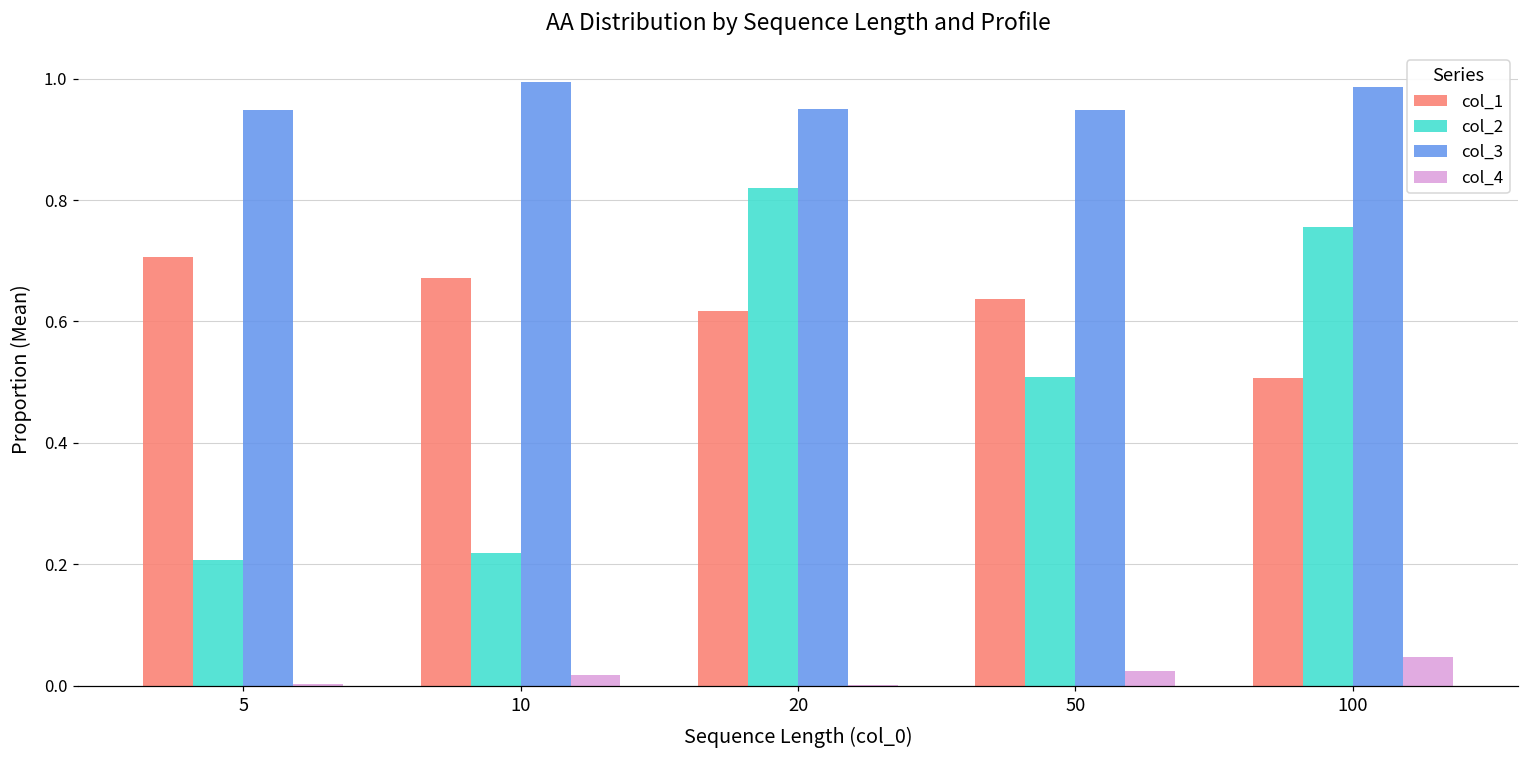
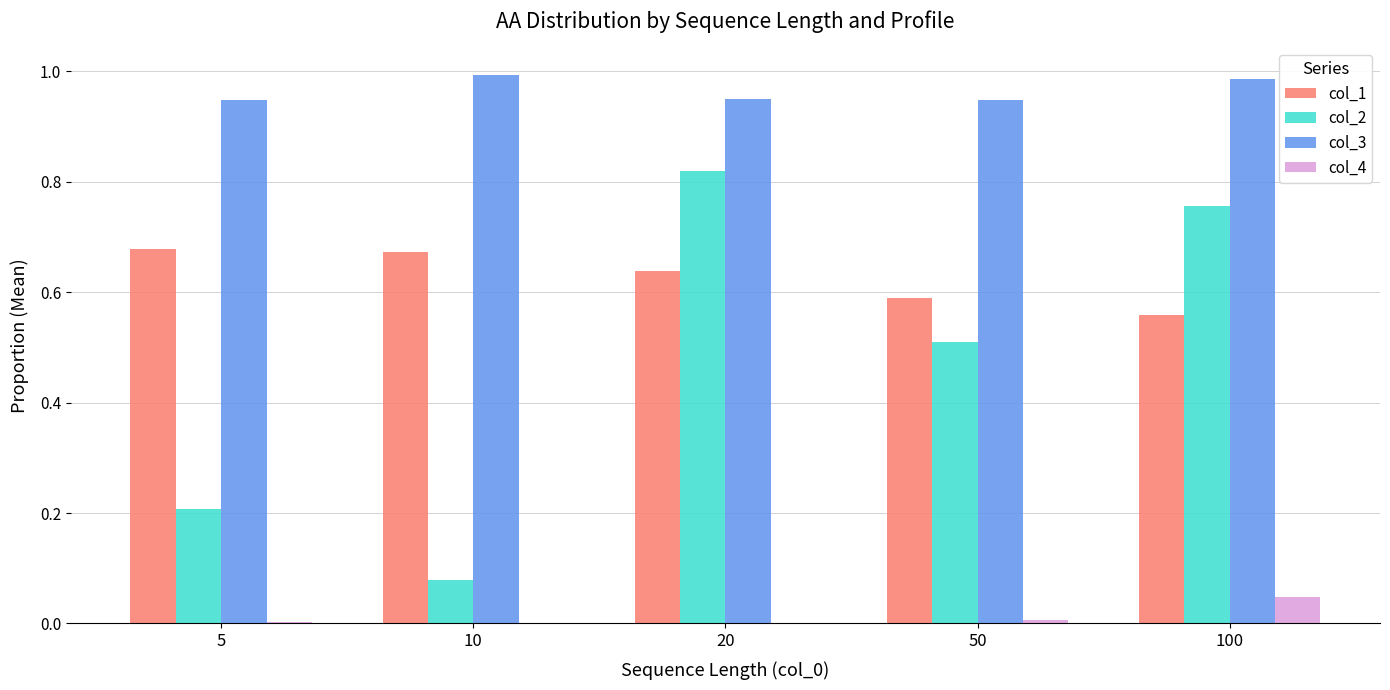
  {
    "col_1": {
-     "5": 0.71,
+     "5": 0.68,
      "10": 0.67,
-     "20": 0.62,
-     "50": 0.64,
-     "100": 0.51
+     "20": 0.64,
+     "50": 0.59,
+     "100": 0.56
    },
    "col_2": {
      "5": 0.21,
-     "10": 0.22,
+     "10": 0.08,
      "20": 0.82,
      "50": 0.51,
      "100": 0.76
    },
    "col_3": {
      "5": 0.95,
      "10": 0.99,
      "20": 0.95,
      "50": 0.95,
      "100": 0.99
    },
    "col_4": {
-     "10": 0.02,
-     "50": 0.02,
+     "10": 0.00,
+     "50": 0.01,
      "100": 0.05
    }
  }
